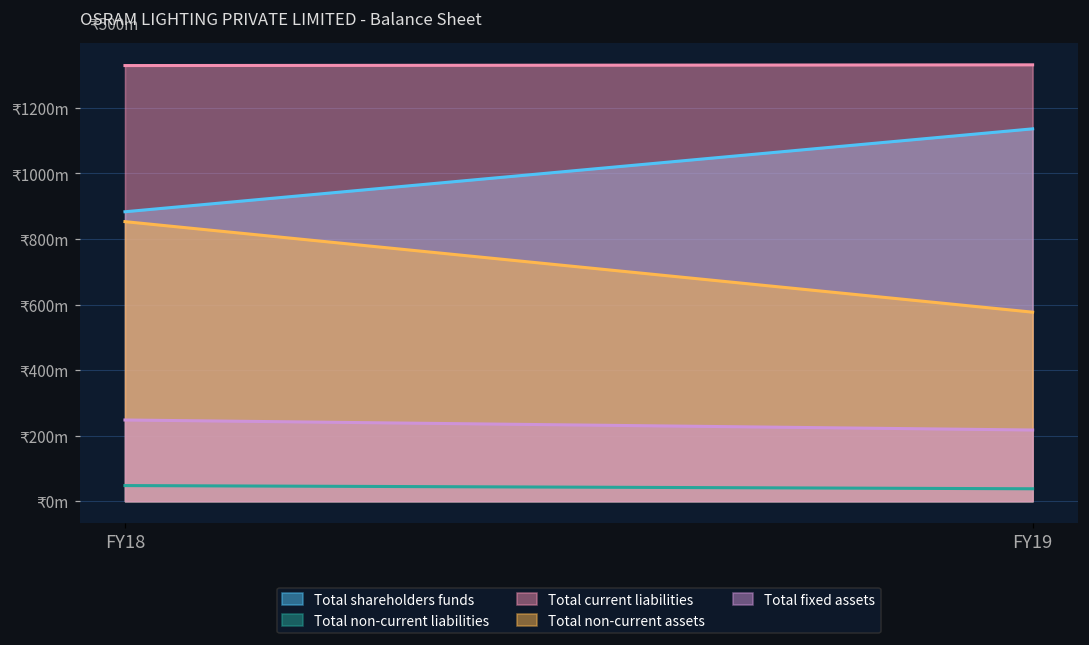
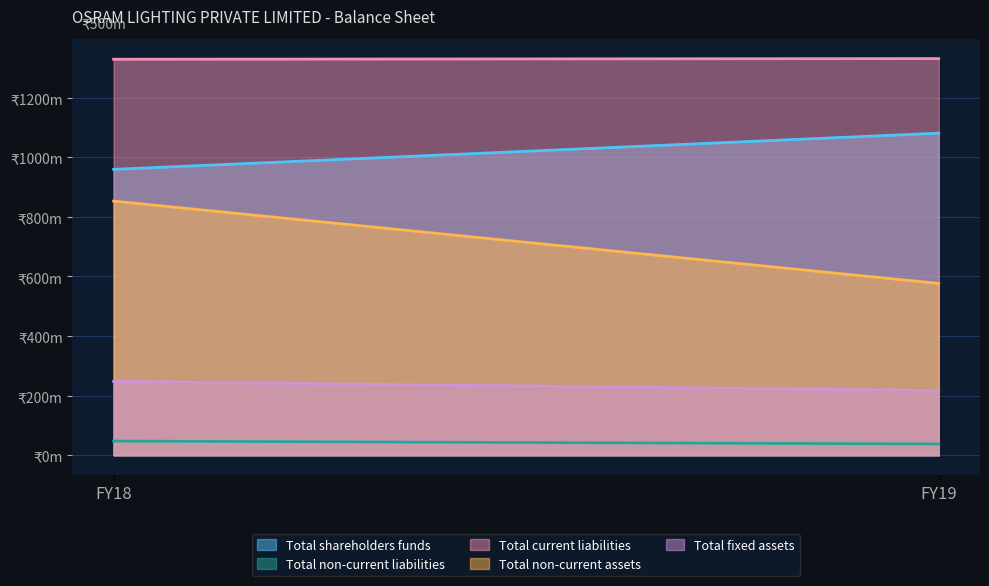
  {
    "Total shareholders funds": {
-     "FY18": "₹880m",
-     "FY19": "₹1140m"
+     "FY18": "₹960m",
+     "FY19": "₹1080m"
    },
    "Total non-current liabilities": {
      "FY18": "₹50m",
      "FY19": "₹40m"
    },
    "Total non-current assets": {
      "FY18": "₹850m",
      "FY19": "₹580m"
    }
  }
